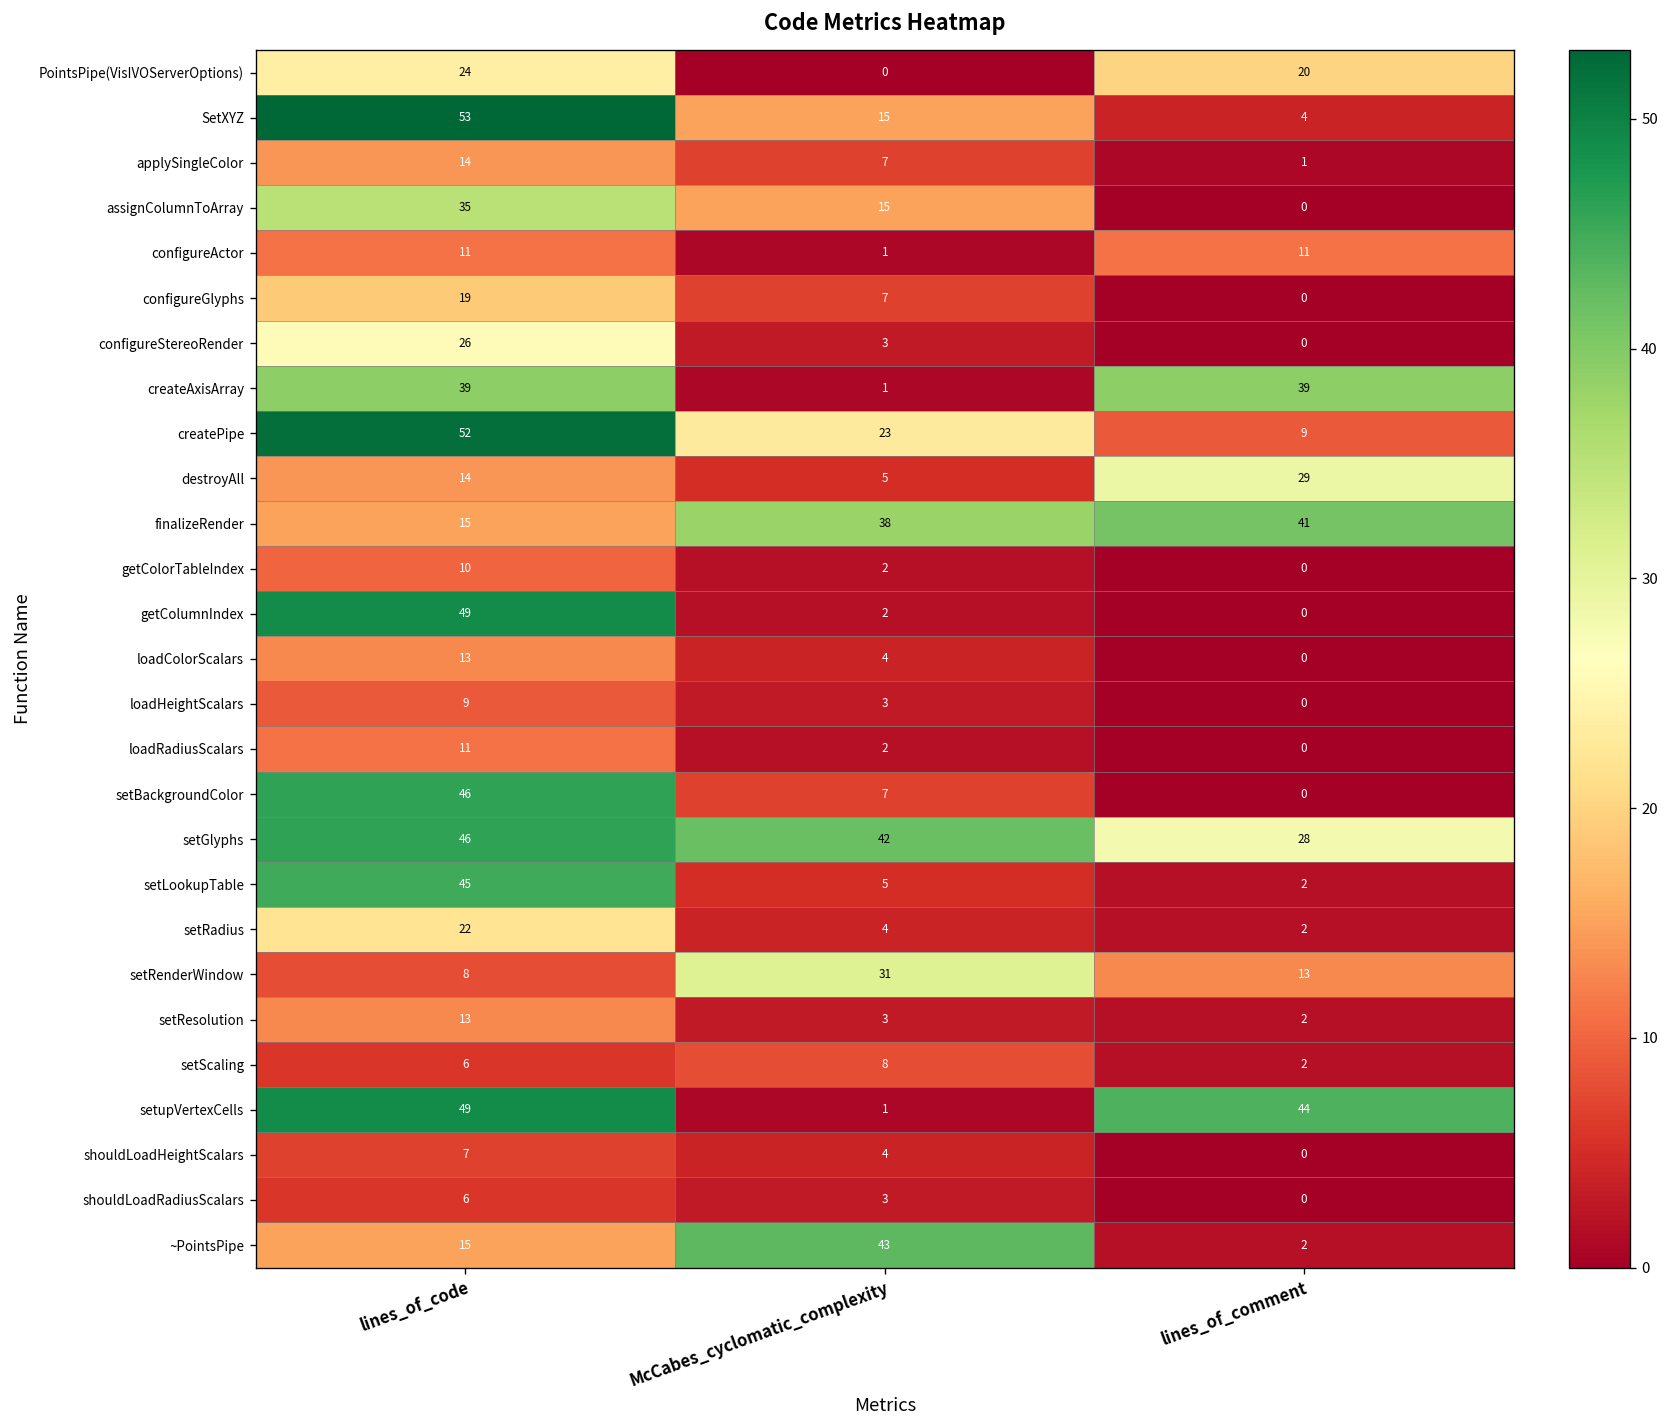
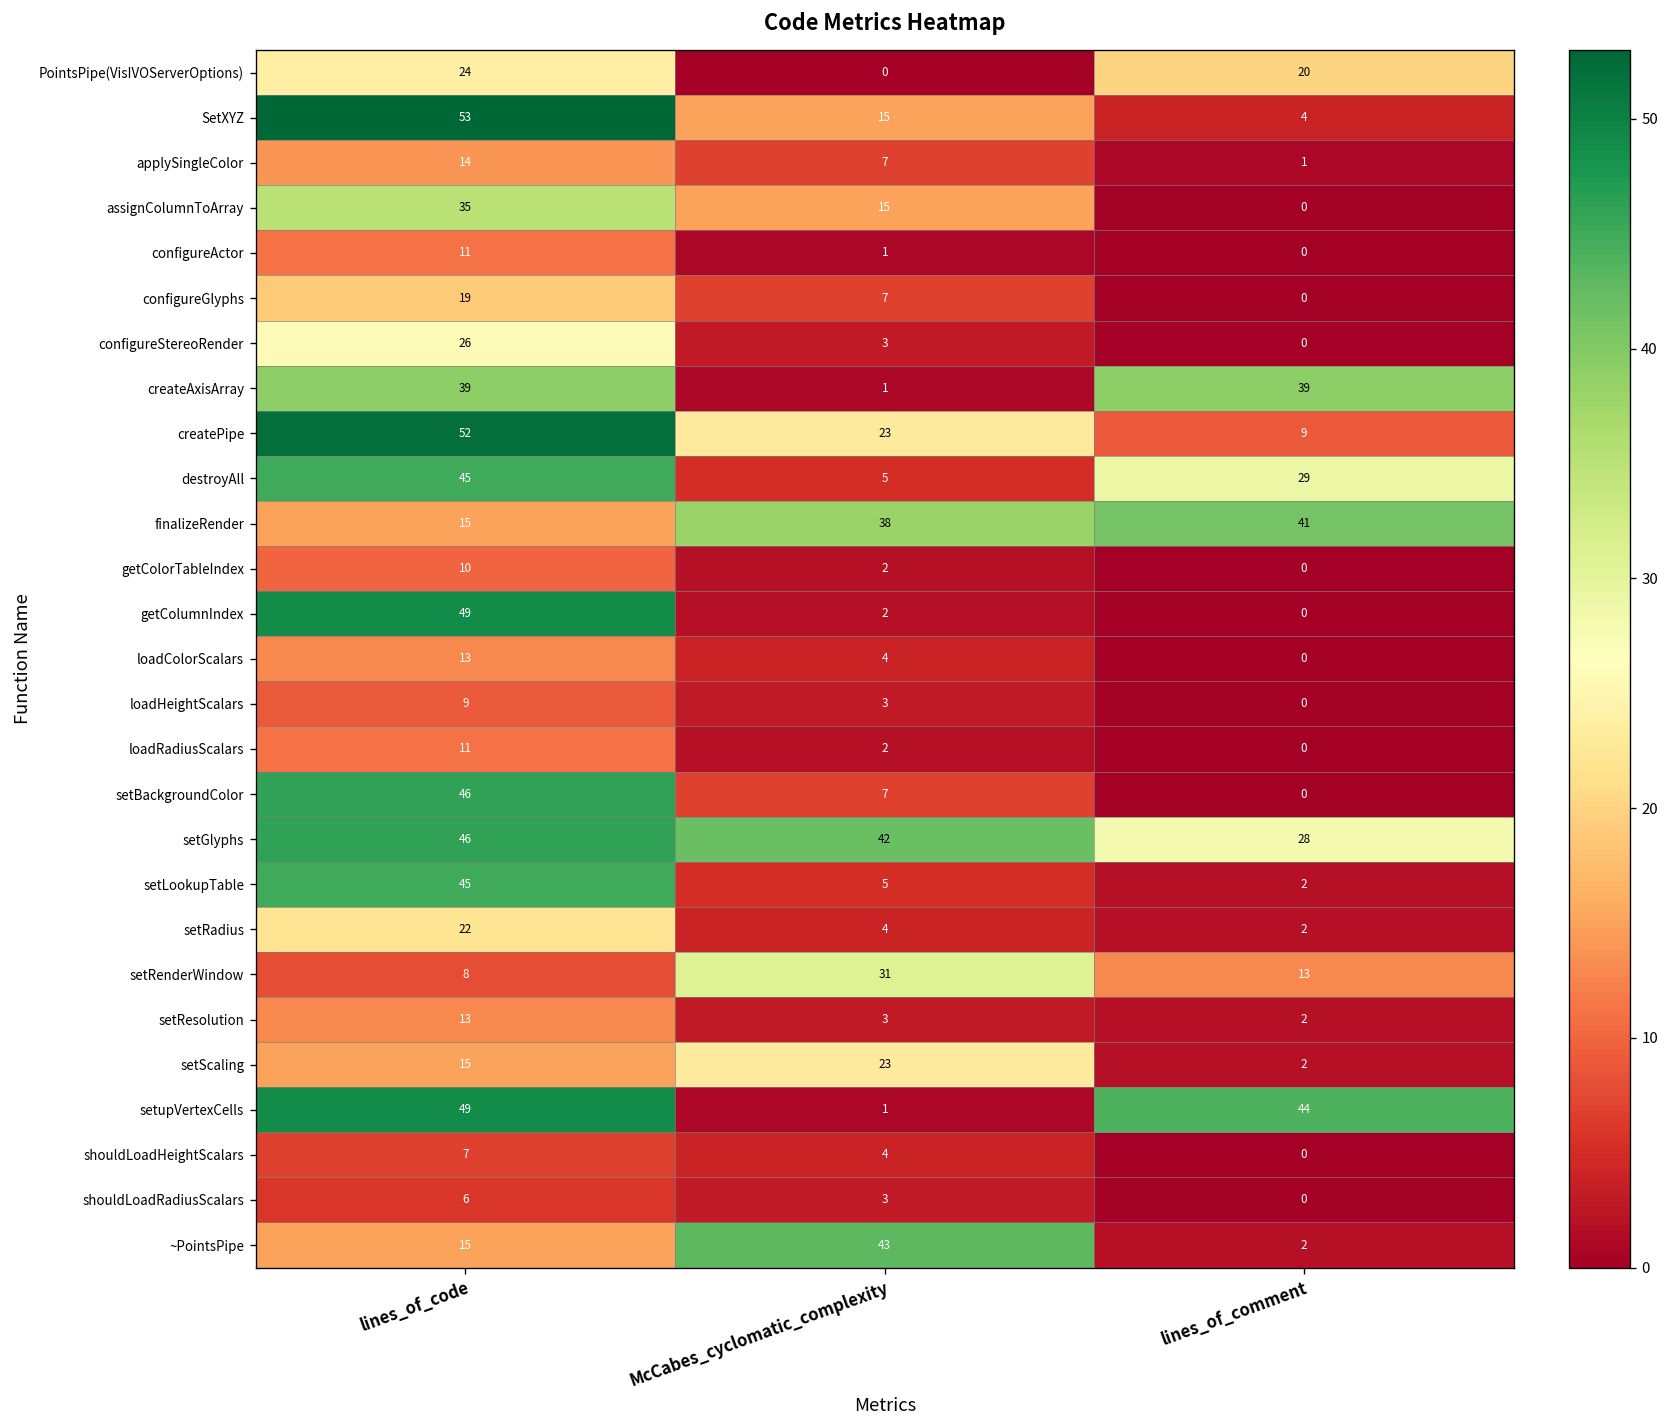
  {
    "PointsPipe(VisIVOServerOptions)": {
      "lines_of_code": 24,
      "McCabes_cyclomatic_complexity": 0,
      "lines_of_comment": 20
    },
    "SetXYZ": {
      "lines_of_code": 53,
      "McCabes_cyclomatic_complexity": 15,
      "lines_of_comment": 4
    },
    "applySingleColor": {
      "lines_of_code": 14,
      "McCabes_cyclomatic_complexity": 7,
      "lines_of_comment": 1
    },
    "assignColumnToArray": {
      "lines_of_code": 35,
      "McCabes_cyclomatic_complexity": 15,
      "lines_of_comment": 0
    },
    "configureActor": {
      "lines_of_code": 11,
      "McCabes_cyclomatic_complexity": 1,
-     "lines_of_comment": 11
+     "lines_of_comment": 0
    },
    "configureGlyphs": {
      "lines_of_code": 19,
      "McCabes_cyclomatic_complexity": 7,
      "lines_of_comment": 0
    },
    "configureStereoRender": {
      "lines_of_code": 26,
      "McCabes_cyclomatic_complexity": 3,
      "lines_of_comment": 0
    },
    "createAxisArray": {
      "lines_of_code": 39,
      "McCabes_cyclomatic_complexity": 1,
      "lines_of_comment": 39
    },
    "createPipe": {
      "lines_of_code": 52,
      "McCabes_cyclomatic_complexity": 23,
      "lines_of_comment": 9
    },
    "destroyAll": {
-     "lines_of_code": 14,
+     "lines_of_code": 45,
      "McCabes_cyclomatic_complexity": 5,
      "lines_of_comment": 29
    },
    "finalizeRender": {
      "lines_of_code": 15,
      "McCabes_cyclomatic_complexity": 38,
      "lines_of_comment": 41
    },
    "getColorTableIndex": {
      "lines_of_code": 10,
      "McCabes_cyclomatic_complexity": 2,
      "lines_of_comment": 0
    },
    "getColumnIndex": {
      "lines_of_code": 49,
      "McCabes_cyclomatic_complexity": 2,
      "lines_of_comment": 0
    },
    "loadColorScalars": {
      "lines_of_code": 13,
      "McCabes_cyclomatic_complexity": 4,
      "lines_of_comment": 0
    },
    "loadHeightScalars": {
      "lines_of_code": 9,
      "McCabes_cyclomatic_complexity": 3,
      "lines_of_comment": 0
    },
    "loadRadiusScalars": {
      "lines_of_code": 11,
      "McCabes_cyclomatic_complexity": 2,
      "lines_of_comment": 0
    },
    "setBackgroundColor": {
      "lines_of_code": 46,
      "McCabes_cyclomatic_complexity": 7,
      "lines_of_comment": 0
    },
    "setGlyphs": {
      "lines_of_code": 46,
      "McCabes_cyclomatic_complexity": 42,
      "lines_of_comment": 28
    },
    "setLookupTable": {
      "lines_of_code": 45,
      "McCabes_cyclomatic_complexity": 5,
      "lines_of_comment": 2
    },
    "setRadius": {
      "lines_of_code": 22,
      "McCabes_cyclomatic_complexity": 4,
      "lines_of_comment": 2
    },
    "setRenderWindow": {
      "lines_of_code": 8,
      "McCabes_cyclomatic_complexity": 31,
      "lines_of_comment": 13
    },
    "setResolution": {
      "lines_of_code": 13,
      "McCabes_cyclomatic_complexity": 3,
      "lines_of_comment": 2
    },
    "setScaling": {
-     "lines_of_code": 6,
-     "McCabes_cyclomatic_complexity": 8,
+     "lines_of_code": 15,
+     "McCabes_cyclomatic_complexity": 23,
      "lines_of_comment": 2
    },
    "setupVertexCells": {
      "lines_of_code": 49,
      "McCabes_cyclomatic_complexity": 1,
      "lines_of_comment": 44
    },
    "shouldLoadHeightScalars": {
      "lines_of_code": 7,
      "McCabes_cyclomatic_complexity": 4,
      "lines_of_comment": 0
    },
    "shouldLoadRadiusScalars": {
      "lines_of_code": 6,
      "McCabes_cyclomatic_complexity": 3,
      "lines_of_comment": 0
    },
    "~PointsPipe": {
      "lines_of_code": 15,
      "McCabes_cyclomatic_complexity": 43,
      "lines_of_comment": 2
    }
  }
